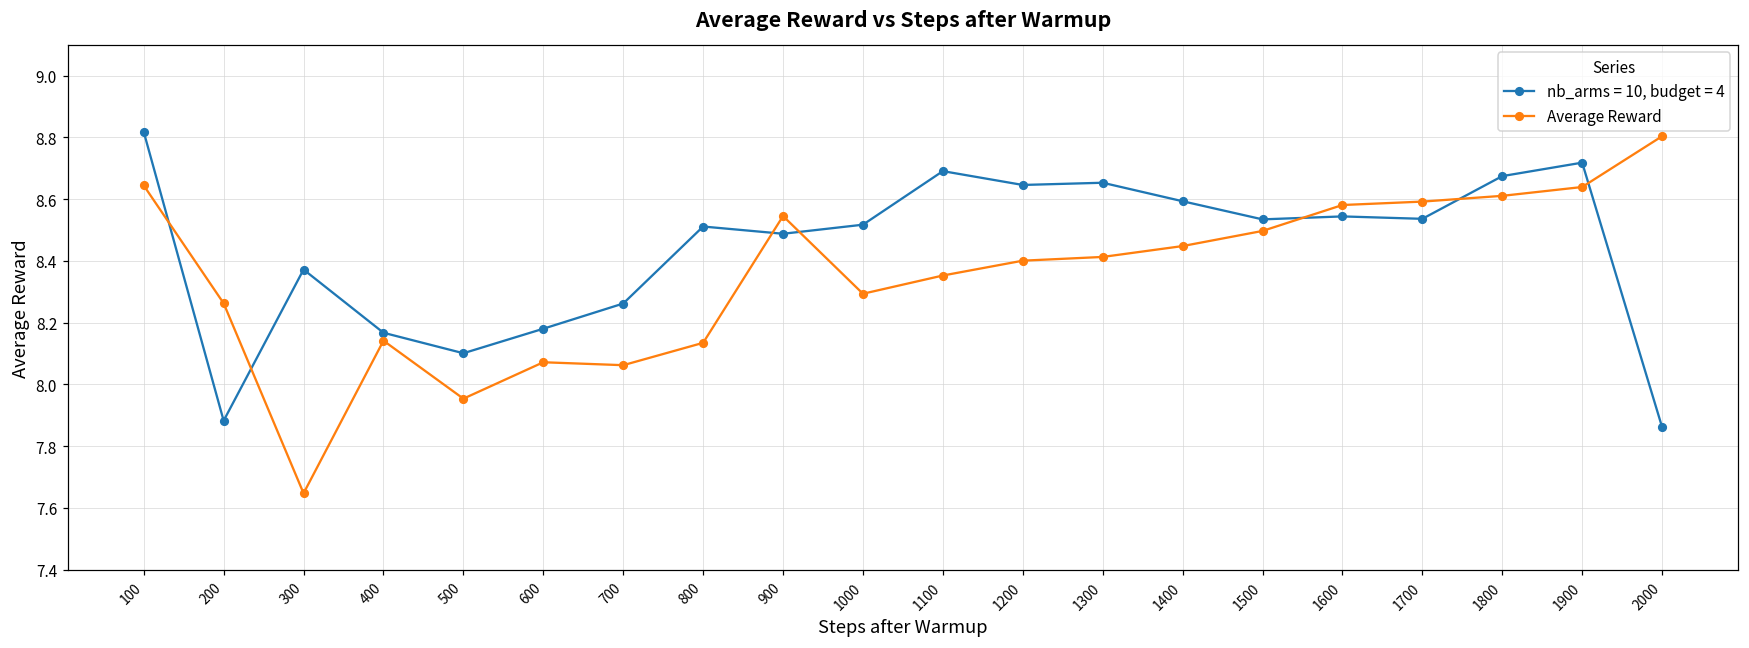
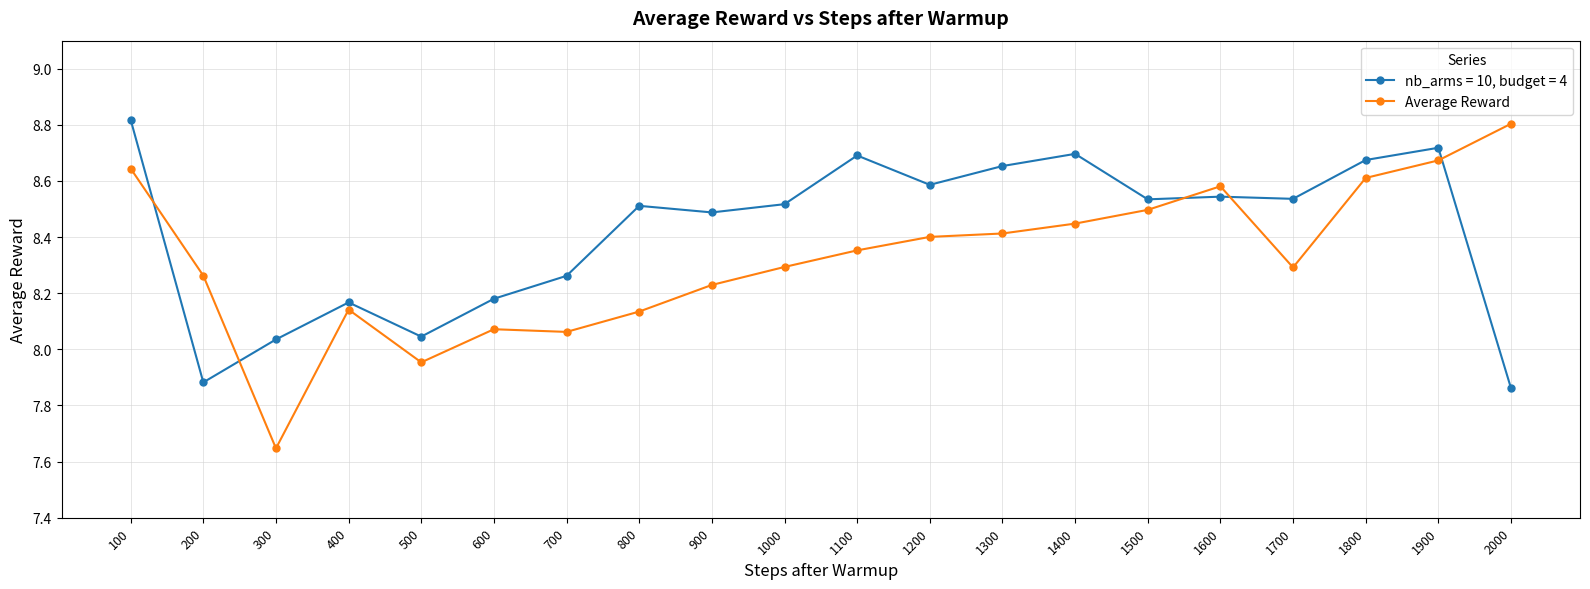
  {
    "nb_arms = 10, budget = 4": {
      "100": 8.82,
      "200": 7.88,
-     "300": 8.37,
+     "300": 8.04,
      "400": 8.17,
-     "500": 8.10,
+     "500": 8.05,
      "600": 8.18,
      "700": 8.26,
      "800": 8.51,
      "900": 8.49,
      "1000": 8.52,
      "1100": 8.69,
-     "1200": 8.65,
+     "1200": 8.59,
      "1300": 8.65,
-     "1400": 8.59,
+     "1400": 8.70,
      "1500": 8.53,
      "1600": 8.54,
      "1700": 8.54,
      "1800": 8.67,
      "1900": 8.72,
      "2000": 7.86
    },
    "Average Reward": {
      "100": 8.64,
      "200": 8.26,
      "300": 7.65,
      "400": 8.14,
      "500": 7.95,
      "600": 8.07,
      "700": 8.06,
      "800": 8.13,
-     "900": 8.55,
+     "900": 8.23,
      "1000": 8.29,
      "1100": 8.35,
      "1200": 8.40,
      "1300": 8.41,
      "1400": 8.45,
      "1500": 8.50,
      "1600": 8.58,
-     "1700": 8.59,
+     "1700": 8.29,
      "1800": 8.61,
-     "1900": 8.64,
+     "1900": 8.67,
      "2000": 8.80
    }
  }
